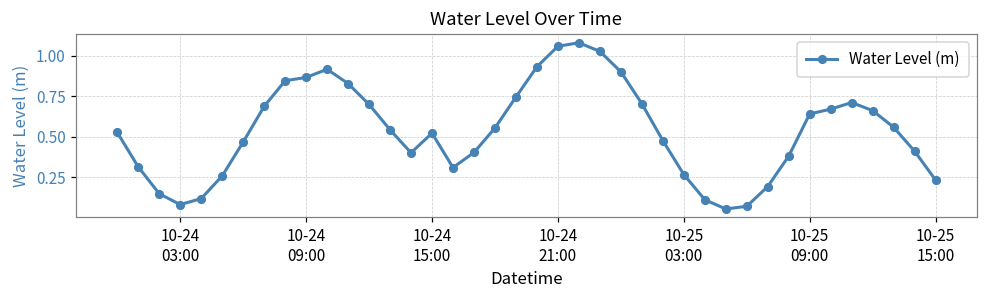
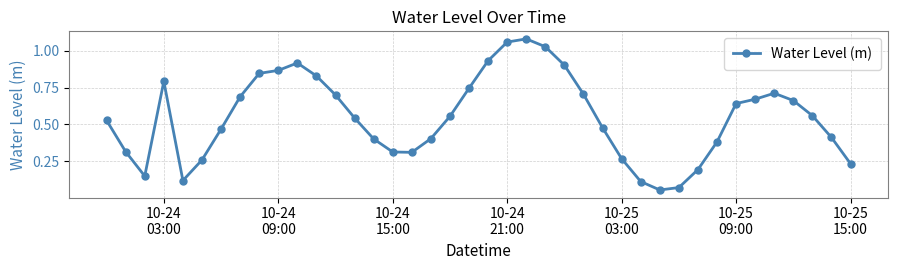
  {
-   "10-24 03:00": 0.08,
+   "10-24 03:00": 0.79,
    "10-24 09:00": 0.87,
-   "10-24 15:00": 0.52,
+   "10-24 15:00": 0.31,
    "10-24 21:00": 1.06,
    "10-25 03:00": 0.27,
    "10-25 09:00": 0.64,
    "10-25 15:00": 0.23
  }
